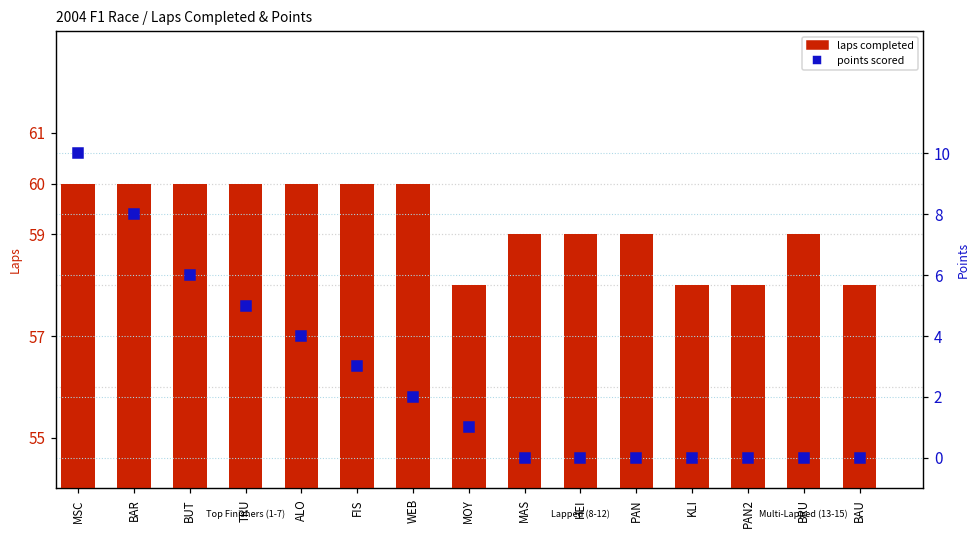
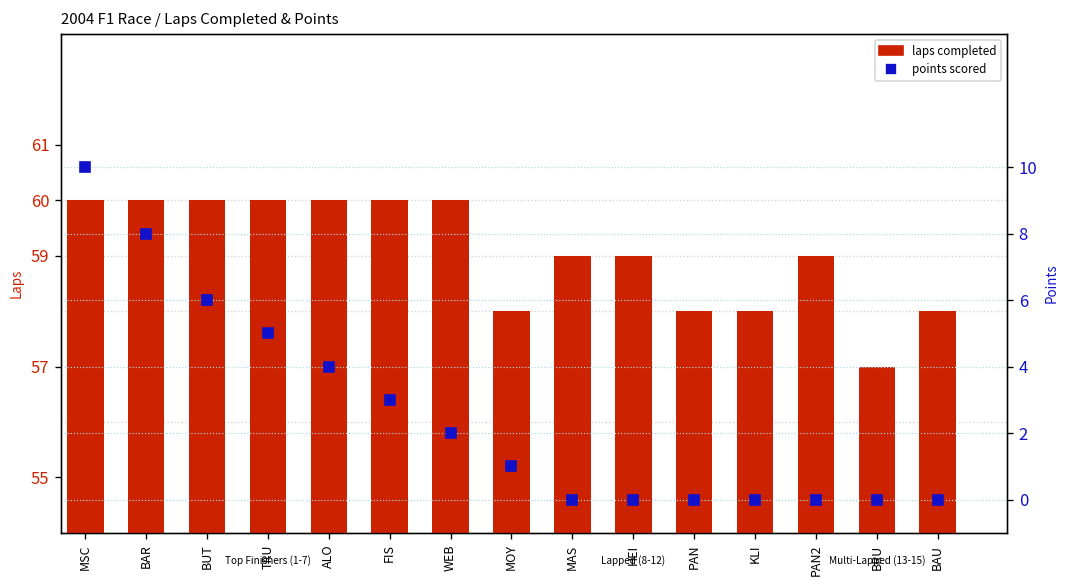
  {
    "laps completed": {
      "MSC": 60,
      "BAR": 60,
      "BUT": 60,
      "TRU": 60,
      "ALO": 60,
      "FIS": 60,
      "WEB": 60,
      "MOY": 58,
      "MAS": 59,
      "HEI": 59,
-     "PAN": 59,
+     "PAN": 58,
      "KLI": 58,
-     "PAN2": 58,
-     "BRU": 59,
+     "PAN2": 59,
+     "BRU": 57,
      "BAU": 58
    }
  }
